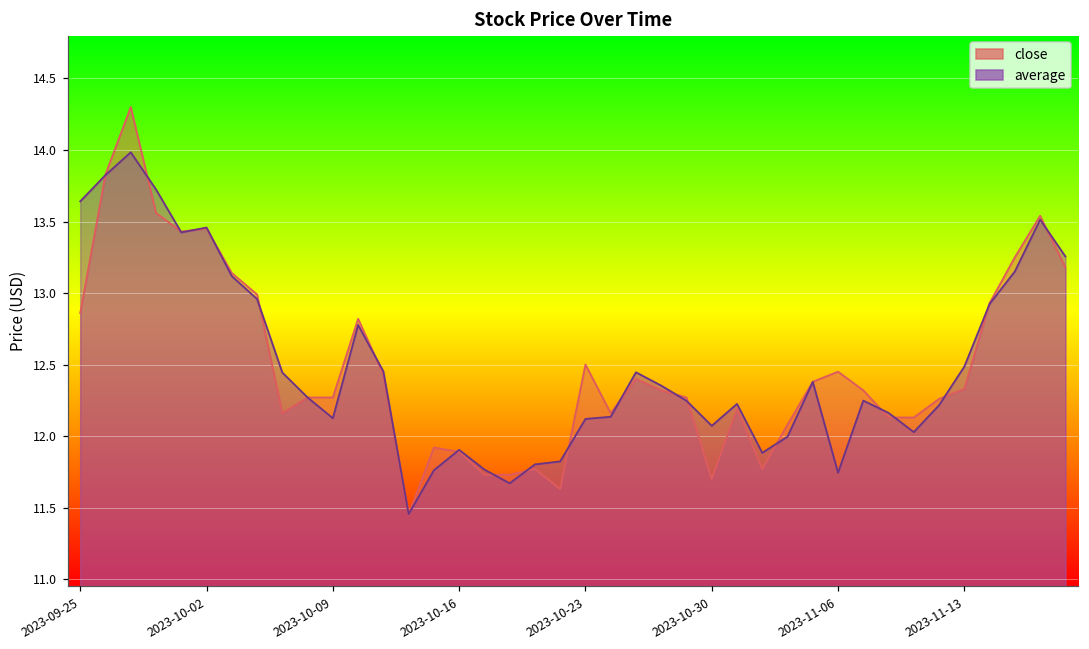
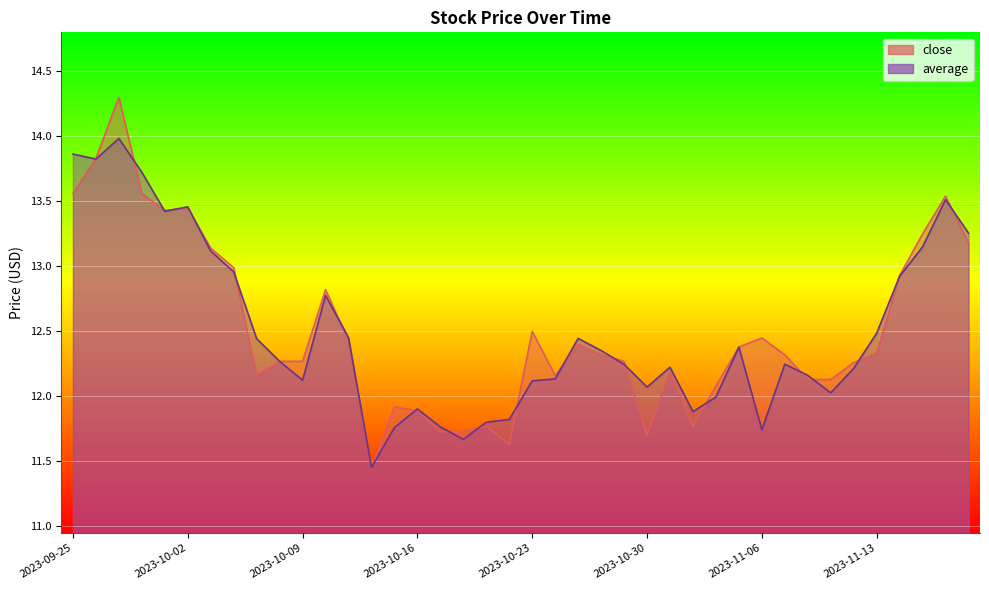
  {
    "close": {
-     "2023-09-25": 12.86,
+     "2023-09-25": 13.56,
      "2023-10-09": 12.27,
      "2023-10-23": 12.50,
      "2023-10-30": 11.70,
      "2023-11-06": 12.45,
      "2023-11-13": 12.33
    },
    "average": {
-     "2023-09-25": 13.64,
+     "2023-09-25": 13.86,
      "2023-10-09": 12.13,
      "2023-10-23": 12.12,
      "2023-10-30": 12.07,
      "2023-11-06": 11.74,
      "2023-11-13": 12.49
    }
  }
